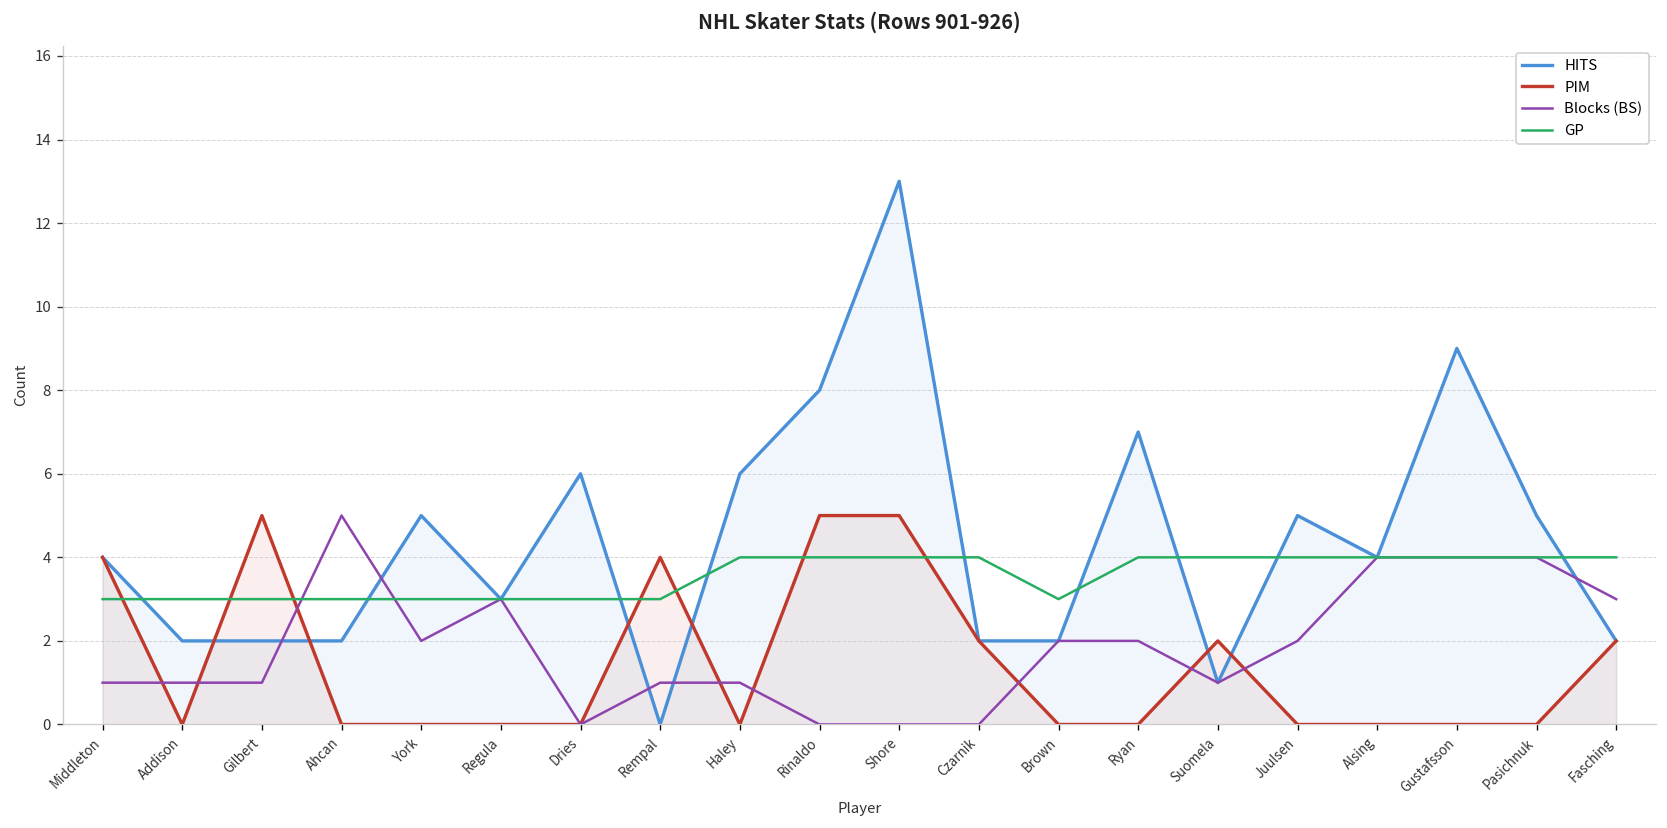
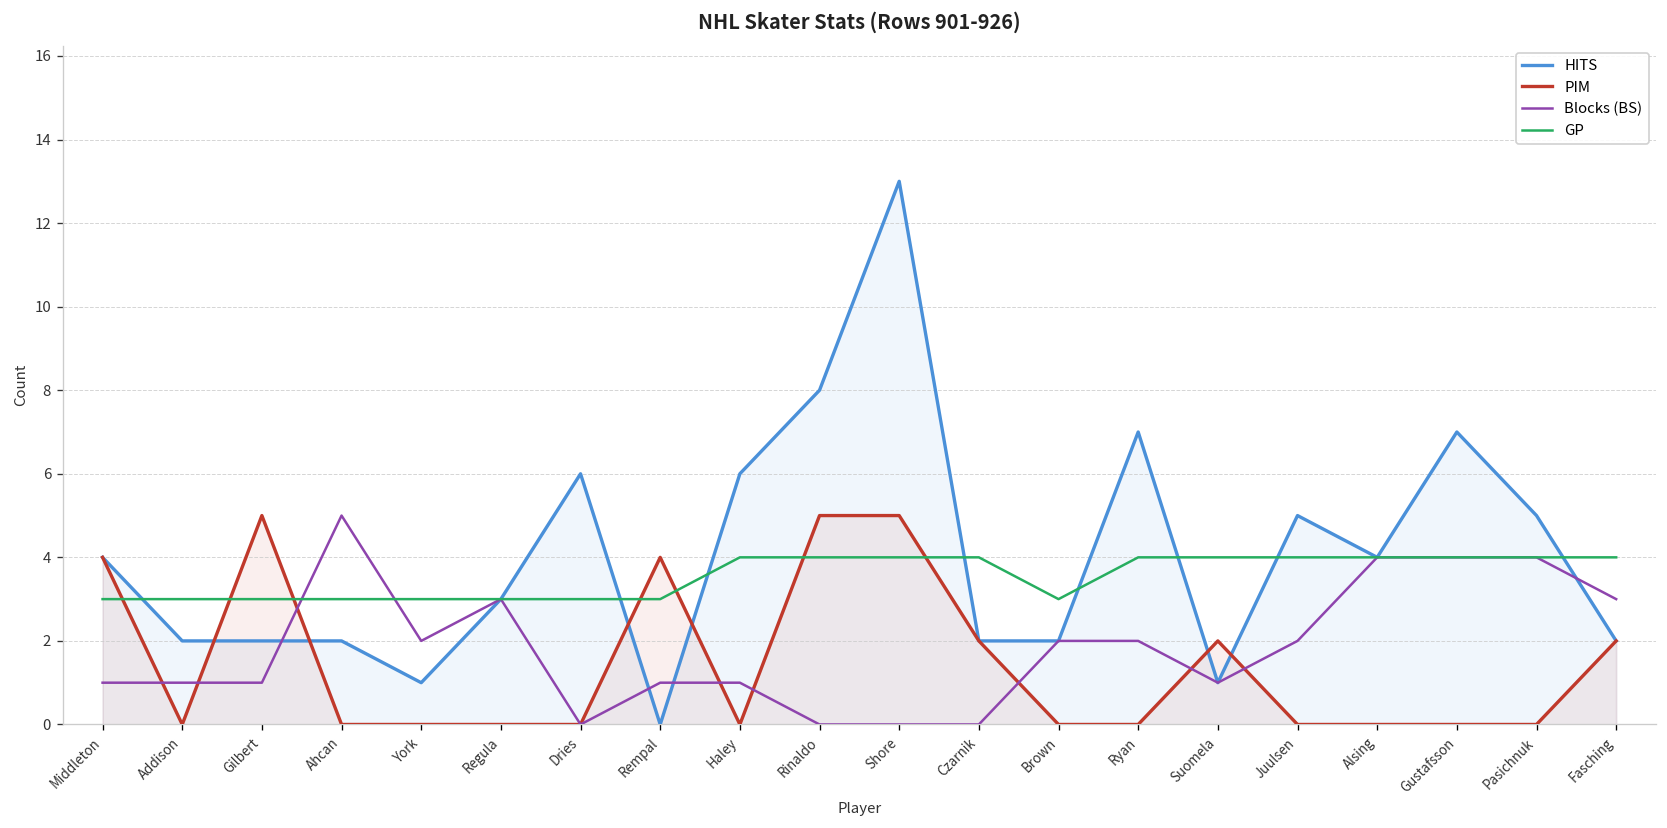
  {
    "HITS": {
      "Addison": 2,
      "Gilbert": 2,
      "Ahcan": 2,
-     "York": 5,
+     "York": 1,
      "Dries": 6,
      "Rempal": 0,
      "Haley": 6,
      "Rinaldo": 8,
      "Shore": 13,
      "Ryan": 7,
      "Juulsen": 5,
-     "Gustafsson": 9,
+     "Gustafsson": 7,
      "Pasichnuk": 5
    },
    "PIM": {
      "Addison": 0,
      "Gilbert": 5,
      "Ahcan": 0,
      "York": 0,
      "Regula": 0,
      "Rempal": 4,
      "Haley": 0,
      "Rinaldo": 5,
      "Shore": 5,
      "Brown": 0,
      "Ryan": 0,
      "Suomela": 2,
      "Juulsen": 0,
      "Alsing": 0,
      "Gustafsson": 0,
      "Pasichnuk": 0
    },
    "Blocks (BS)": {
      "Middleton": 1,
      "Addison": 1,
      "Gilbert": 1,
      "Ahcan": 5,
      "York": 2,
      "Rempal": 1,
      "Haley": 1,
      "Rinaldo": 0,
      "Shore": 0,
      "Czarnik": 0,
      "Ryan": 2,
      "Juulsen": 2,
      "Fasching": 3
    },
    "GP": {
      "Middleton": 3,
      "Addison": 3,
      "Gilbert": 3,
      "Ahcan": 3,
      "York": 3,
      "Dries": 3,
      "Rempal": 3,
      "Haley": 4,
      "Rinaldo": 4,
      "Shore": 4,
      "Czarnik": 4,
      "Brown": 3,
      "Ryan": 4,
      "Suomela": 4,
      "Juulsen": 4,
      "Fasching": 4
    }
  }
